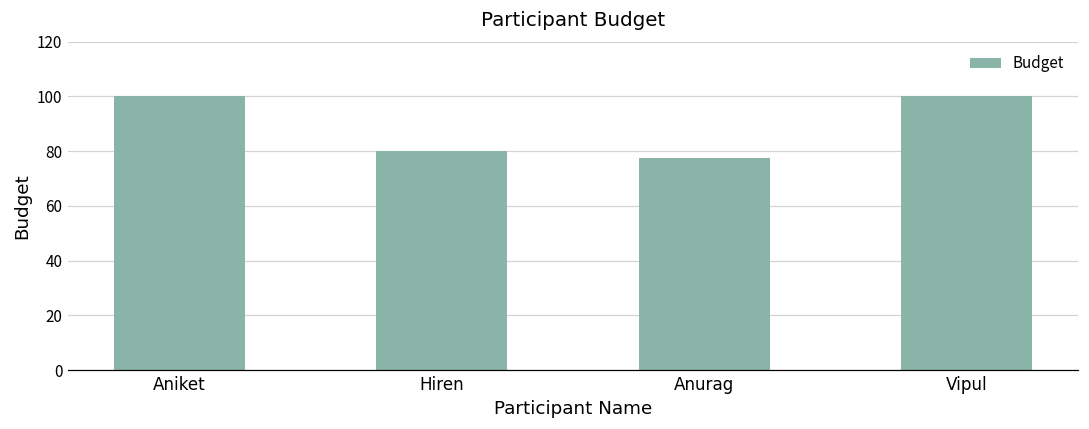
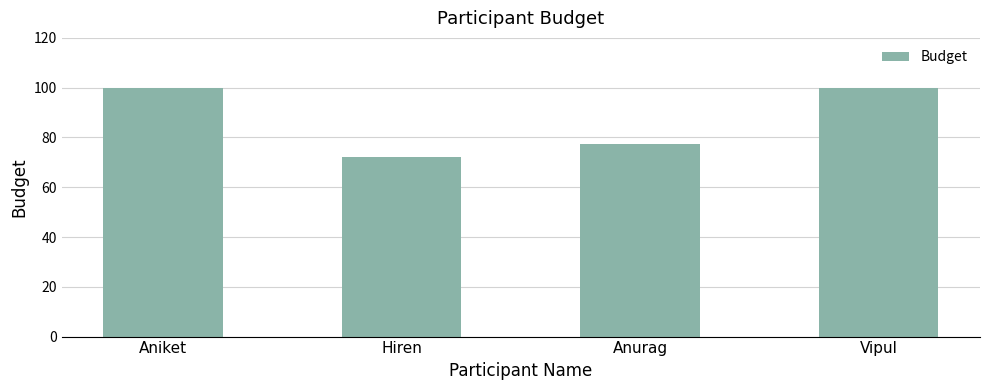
  {
    "Aniket": 100,
-   "Hiren": 80,
+   "Hiren": 72,
    "Anurag": 77,
    "Vipul": 100
  }
